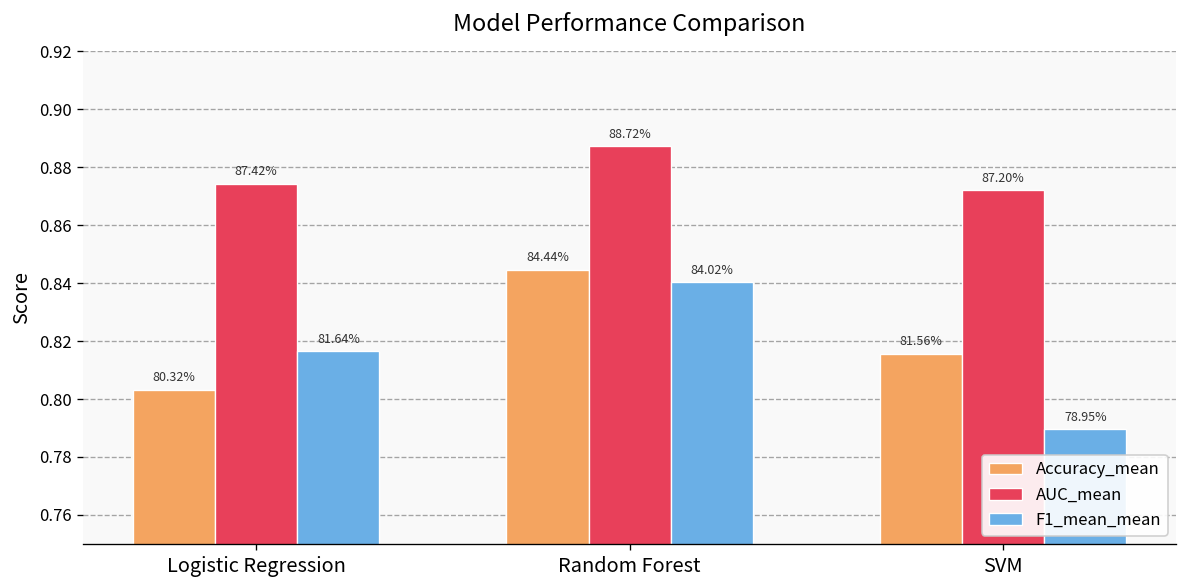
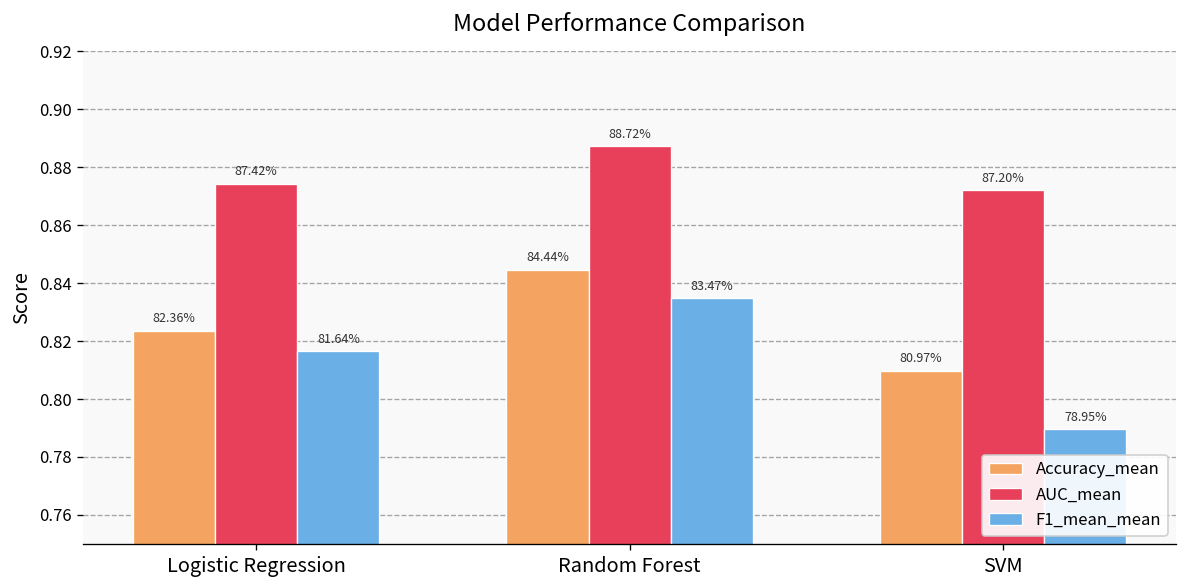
  {
    "Accuracy_mean": {
-     "Logistic Regression": "80.32%",
+     "Logistic Regression": "82.36%",
      "Random Forest": "84.44%",
-     "SVM": "81.56%"
+     "SVM": "80.97%"
    },
    "AUC_mean": {
      "Logistic Regression": "87.42%",
      "Random Forest": "88.72%",
      "SVM": "87.20%"
    },
    "F1_mean_mean": {
      "Logistic Regression": "81.64%",
-     "Random Forest": "84.02%",
+     "Random Forest": "83.47%",
      "SVM": "78.95%"
    }
  }
